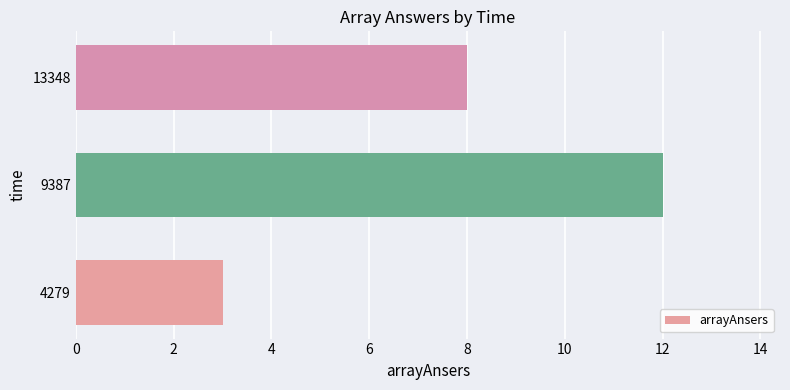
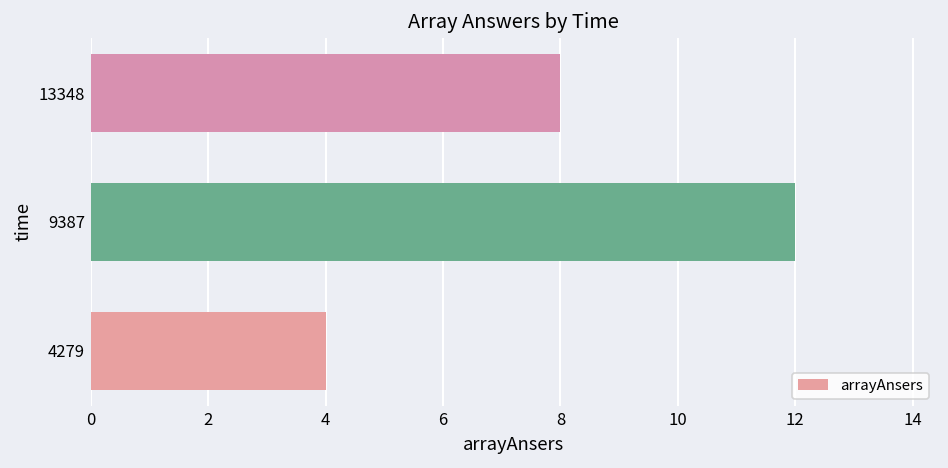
  {
    "13348": 8,
    "9387": 12,
-   "4279": 3
+   "4279": 4
  }
